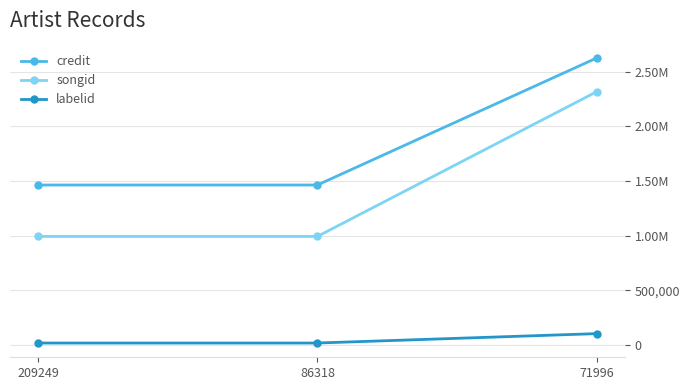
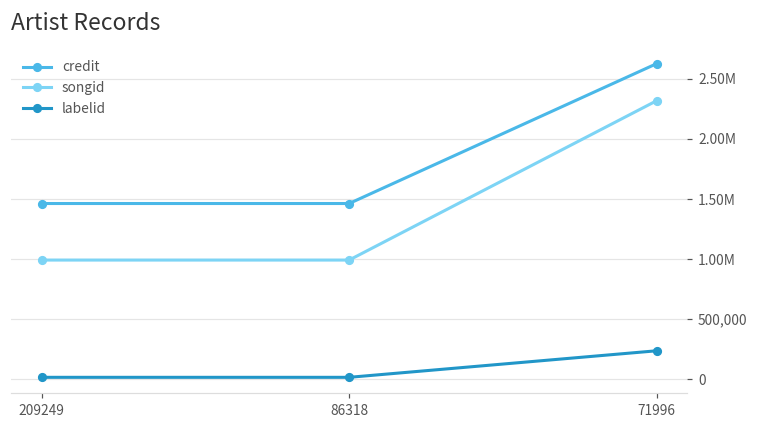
  {
    "labelid": {
      "209249": "20,000",
      "86318": "20,000",
-     "71996": "100,000"
+     "71996": "240,000"
    }
  }
